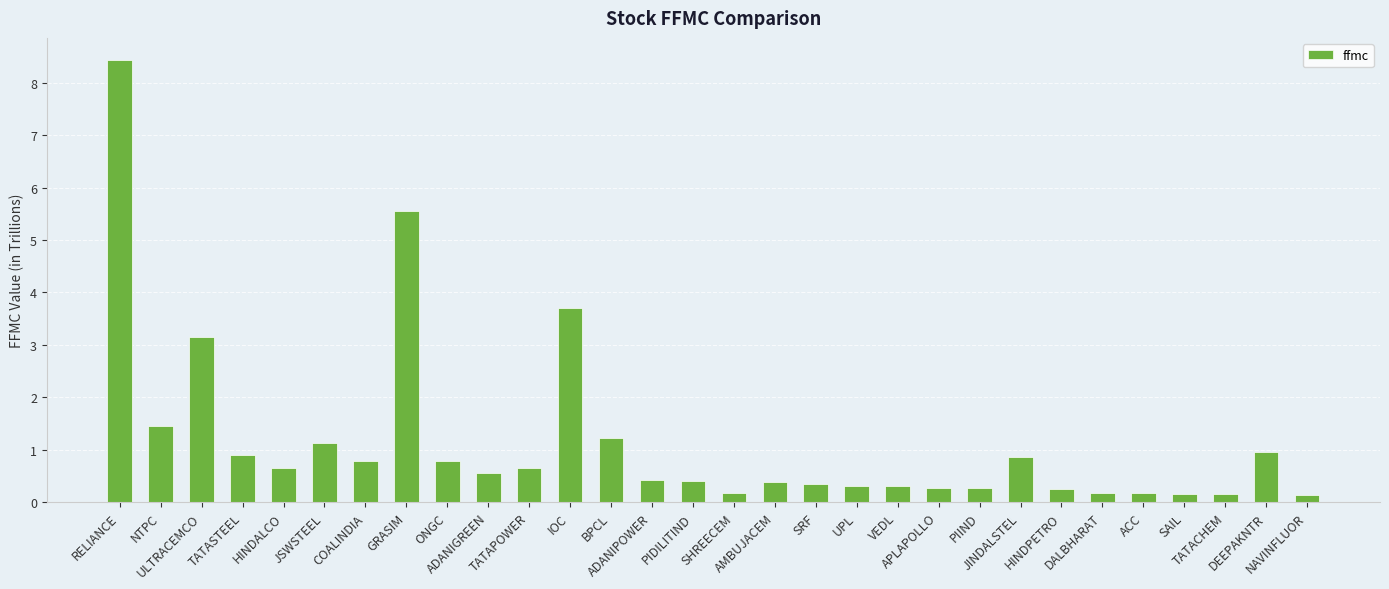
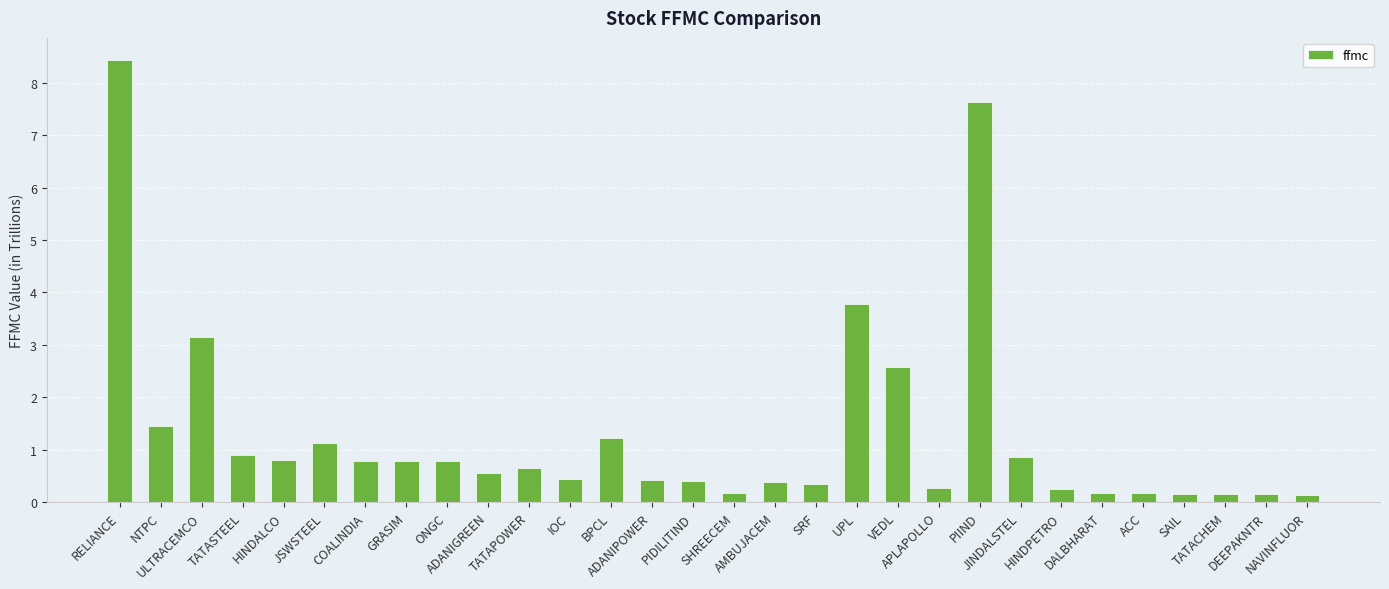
  {
    "RELIANCE": 8.4,
    "NTPC": 1.4,
    "ULTRACEMCO": 3.2,
    "TATASTEEL": 0.9,
-   "HINDALCO": 0.6,
+   "HINDALCO": 0.8,
    "JSWSTEEL": 1.1,
    "COALINDIA": 0.8,
-   "GRASIM": 5.5,
+   "GRASIM": 0.8,
    "ONGC": 0.8,
    "ADANIGREEN": 0.6,
    "TATAPOWER": 0.7,
-   "IOC": 3.7,
+   "IOC": 0.5,
    "BPCL": 1.2,
    "ADANIPOWER": 0.4,
    "PIDILITIND": 0.4,
    "SHREECEM": 0.2,
    "AMBUJACEM": 0.4,
    "SRF": 0.4,
-   "UPL": 0.3,
-   "VEDL": 0.3,
+   "UPL": 3.8,
+   "VEDL": 2.6,
    "APLAPOLLO": 0.3,
-   "PIIND": 0.3,
+   "PIIND": 7.6,
    "JINDALSTEL": 0.9,
    "HINDPETRO": 0.2,
    "DALBHARAT": 0.2,
    "ACC": 0.2,
    "SAIL": 0.2,
    "TATACHEM": 0.2,
-   "DEEPAKNTR": 1.0,
+   "DEEPAKNTR": 0.2,
    "NAVINFLUOR": 0.1
  }
